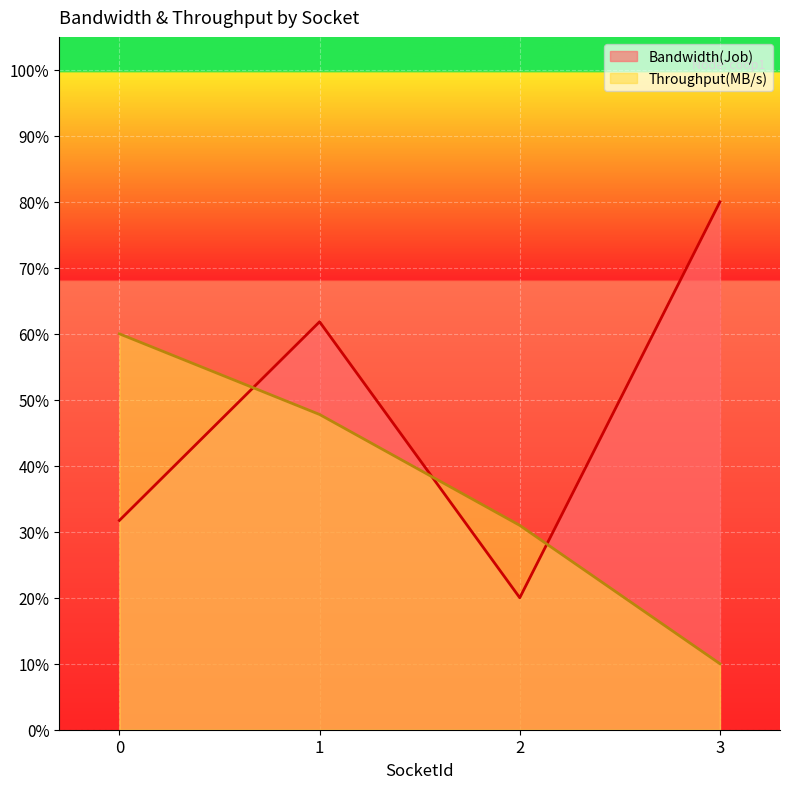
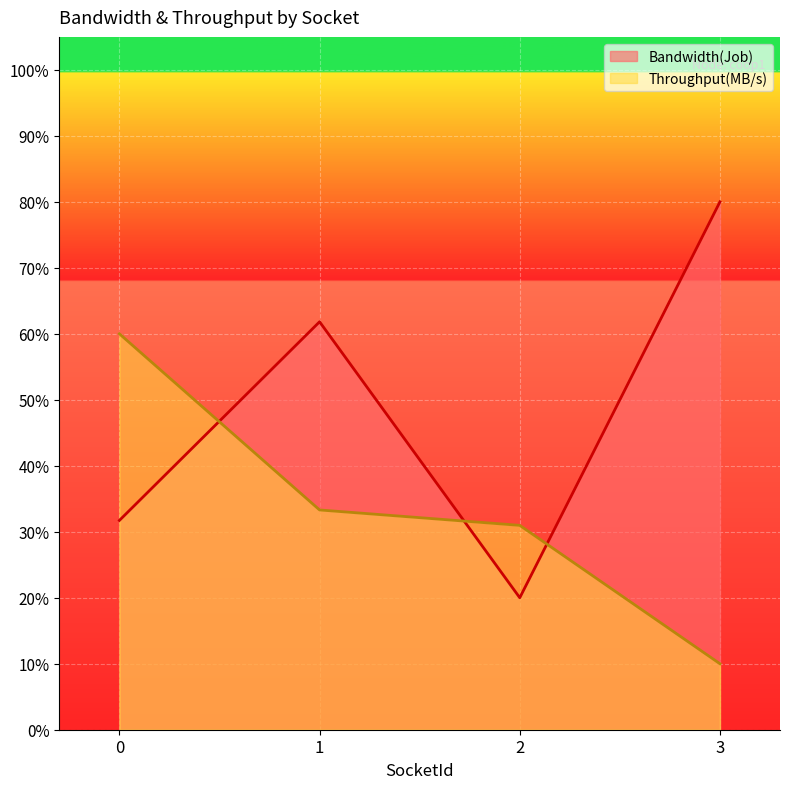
  {
    "Bandwidth(Job)": {
      "0": "32%",
      "1": "62%",
      "2": "20%",
      "3": "80%"
    },
    "Throughput(MB/s)": {
      "0": "60%",
-     "1": "48%",
+     "1": "33%",
      "2": "31%",
      "3": "10%"
    }
  }
